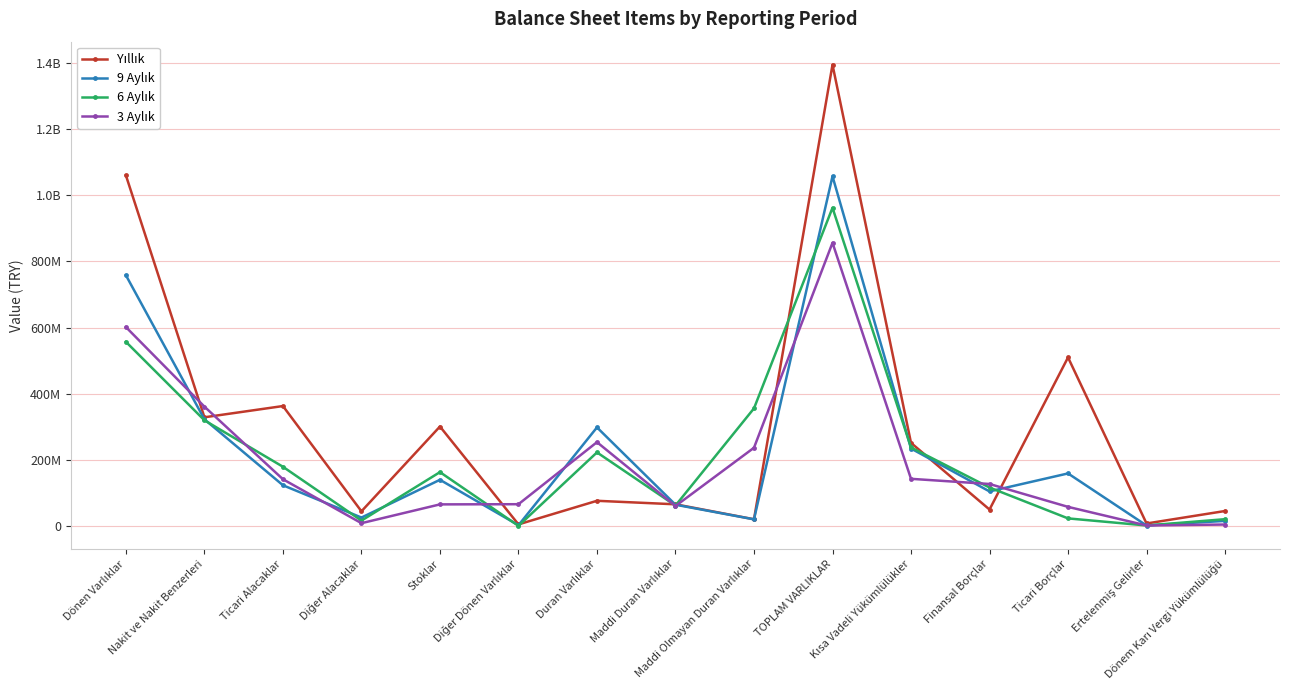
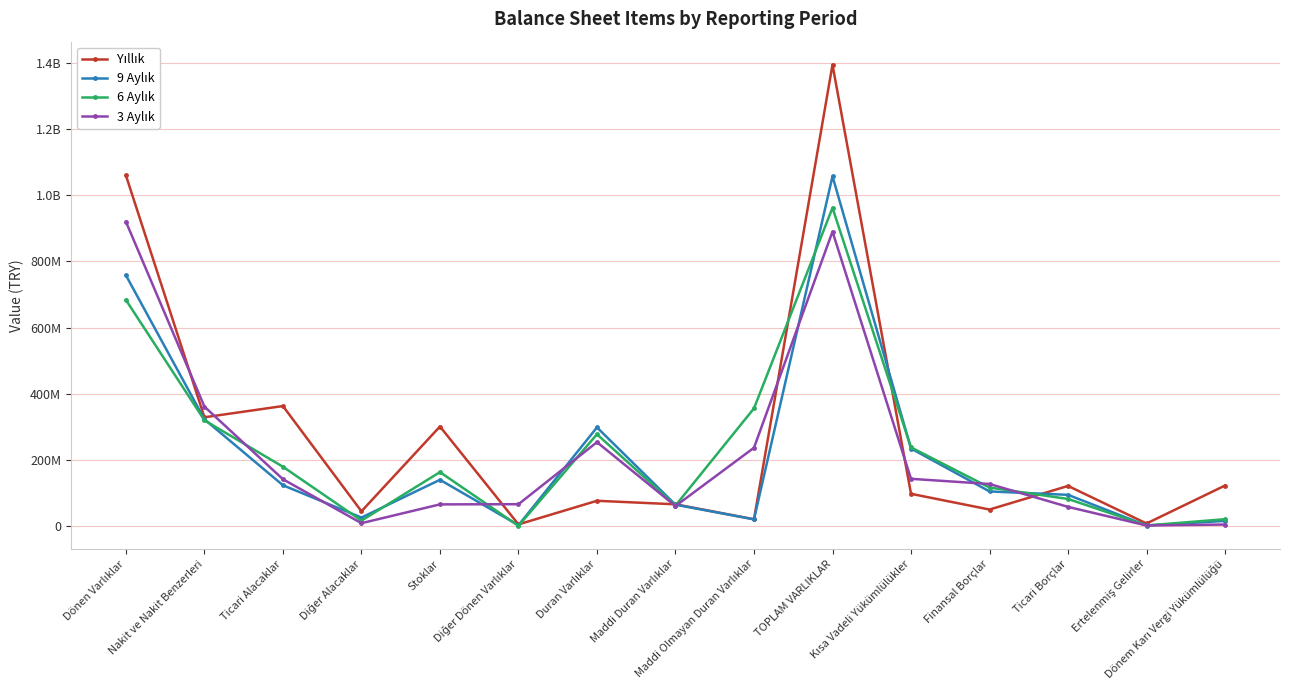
  {
    "Yıllık": {
      "Dönen Varlıklar": 1060000000,
      "Ticari Alacaklar": 360000000,
      "Diğer Alacaklar": 50000000,
      "Stoklar": 300000000,
      "Duran Varlıklar": 80000000,
      "TOPLAM VARLIKLAR": 1390000000,
-     "Kısa Vadeli Yükümlülükler": 250000000,
+     "Kısa Vadeli Yükümlülükler": 100000000,
      "Finansal Borçlar": 50000000,
-     "Ticari Borçlar": 510000000,
-     "Dönem Karı Vergi Yükümlülüğü": 50000000
+     "Ticari Borçlar": 120000000,
+     "Dönem Karı Vergi Yükümlülüğü": 120000000
    },
    "9 Aylık": {
      "Dönen Varlıklar": 760000000,
      "Ticari Alacaklar": 120000000,
      "Diğer Alacaklar": 30000000,
      "Stoklar": 140000000,
      "Duran Varlıklar": 300000000,
      "TOPLAM VARLIKLAR": 1060000000,
      "Finansal Borçlar": 110000000,
-     "Ticari Borçlar": 160000000
+     "Ticari Borçlar": 100000000
    },
    "6 Aylık": {
-     "Dönen Varlıklar": 560000000,
+     "Dönen Varlıklar": 680000000,
      "Ticari Alacaklar": 180000000,
      "Diğer Alacaklar": 20000000,
      "Stoklar": 160000000,
-     "Duran Varlıklar": 220000000,
+     "Duran Varlıklar": 280000000,
      "Maddi Olmayan Duran Varlıklar": 360000000,
      "TOPLAM VARLIKLAR": 960000000,
      "Finansal Borçlar": 120000000,
-     "Ticari Borçlar": 20000000
+     "Ticari Borçlar": 80000000
    },
    "3 Aylık": {
-     "Dönen Varlıklar": 600000000,
+     "Dönen Varlıklar": 920000000,
      "Nakit ve Nakit Benzerleri": 360000000,
      "Ticari Alacaklar": 140000000,
      "Diğer Alacaklar": 10000000,
      "Stoklar": 70000000,
      "Diğer Dönen Varlıklar": 70000000,
      "Duran Varlıklar": 250000000,
      "Maddi Olmayan Duran Varlıklar": 240000000,
-     "TOPLAM VARLIKLAR": 860000000,
+     "TOPLAM VARLIKLAR": 890000000,
      "Kısa Vadeli Yükümlülükler": 140000000,
      "Finansal Borçlar": 130000000,
      "Ticari Borçlar": 60000000,
      "Dönem Karı Vergi Yükümlülüğü": 10000000
    }
  }
